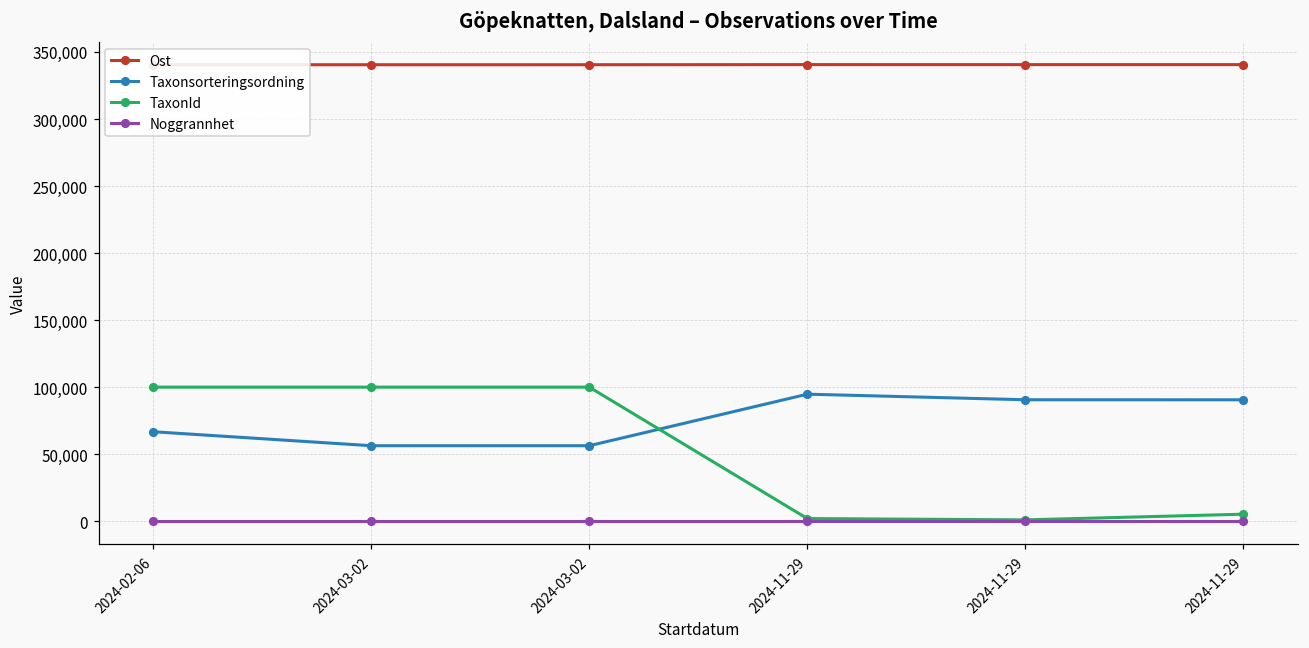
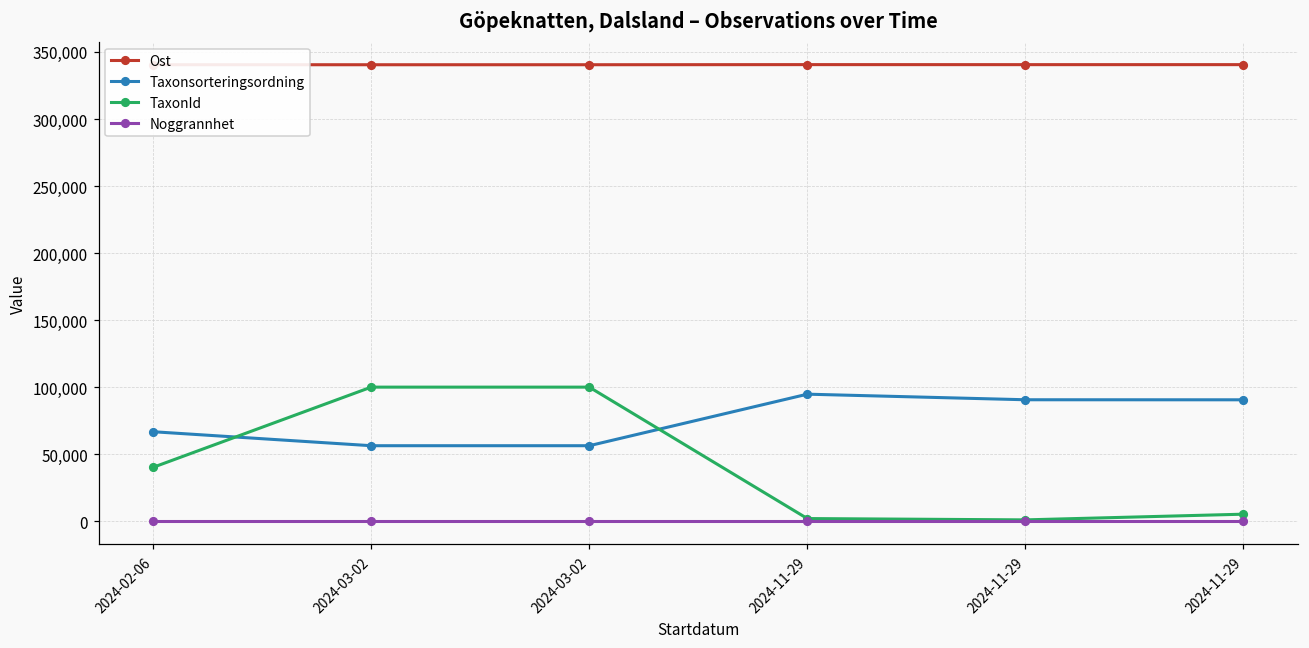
  {
    "Taxonsorteringsordning": {
      "2024-02-06": "67,000"
    },
    "TaxonId": {
-     "2024-02-06": "100,000"
+     "2024-02-06": "40,000"
    },
    "Noggrannhet": {
      "2024-02-06": "0"
    }
  }
